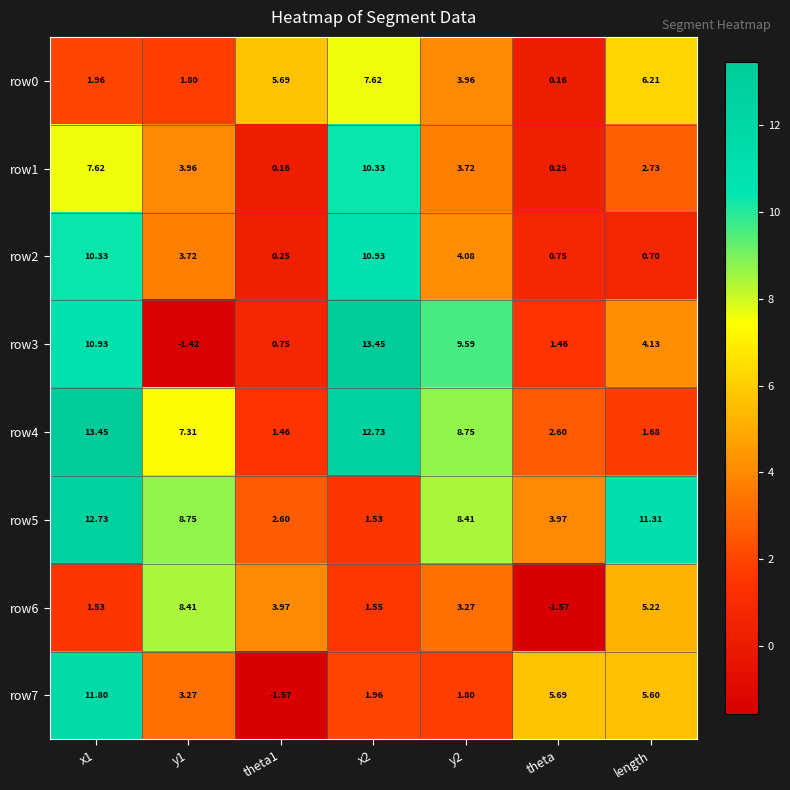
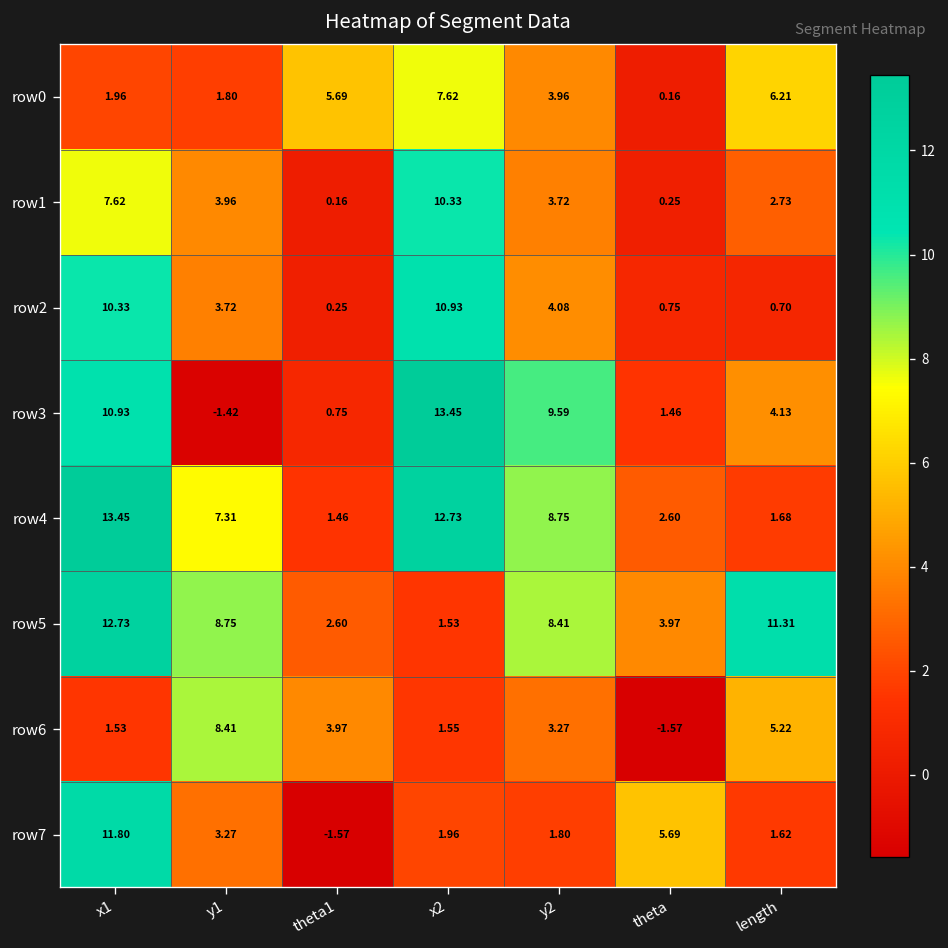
  {
    "row0": {
      "x1": 1.96,
      "y1": 1.80,
      "theta1": 5.69,
      "x2": 7.62,
      "y2": 3.96,
      "theta": 0.16,
      "length": 6.21
    },
    "row1": {
      "x1": 7.62,
      "y1": 3.96,
      "theta1": 0.16,
      "x2": 10.33,
      "y2": 3.72,
      "theta": 0.25,
      "length": 2.73
    },
    "row2": {
      "x1": 10.33,
      "y1": 3.72,
      "theta1": 0.25,
      "x2": 10.93,
      "y2": 4.08,
      "theta": 0.75,
      "length": 0.70
    },
    "row3": {
      "x1": 10.93,
      "y1": -1.42,
      "theta1": 0.75,
      "x2": 13.45,
      "y2": 9.59,
      "theta": 1.46,
      "length": 4.13
    },
    "row4": {
      "x1": 13.45,
      "y1": 7.31,
      "theta1": 1.46,
      "x2": 12.73,
      "y2": 8.75,
      "theta": 2.60,
      "length": 1.68
    },
    "row5": {
      "x1": 12.73,
      "y1": 8.75,
      "theta1": 2.60,
      "x2": 1.53,
      "y2": 8.41,
      "theta": 3.97,
      "length": 11.31
    },
    "row6": {
      "x1": 1.53,
      "y1": 8.41,
      "theta1": 3.97,
      "x2": 1.55,
      "y2": 3.27,
      "theta": -1.57,
      "length": 5.22
    },
    "row7": {
      "x1": 11.80,
      "y1": 3.27,
      "theta1": -1.57,
      "x2": 1.96,
      "y2": 1.80,
      "theta": 5.69,
-     "length": 5.60
+     "length": 1.62
    }
  }
